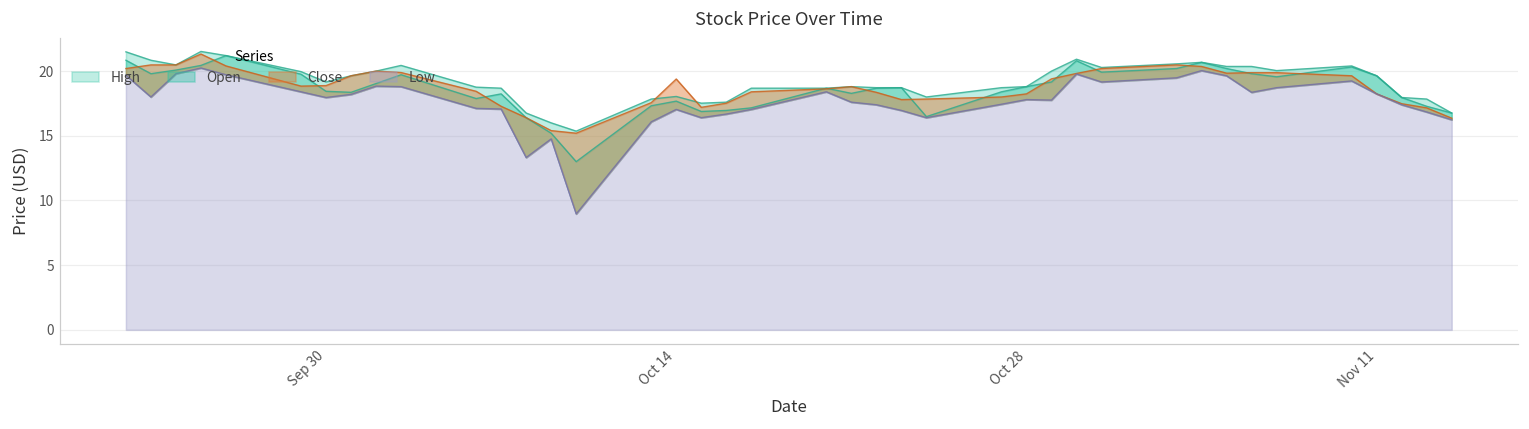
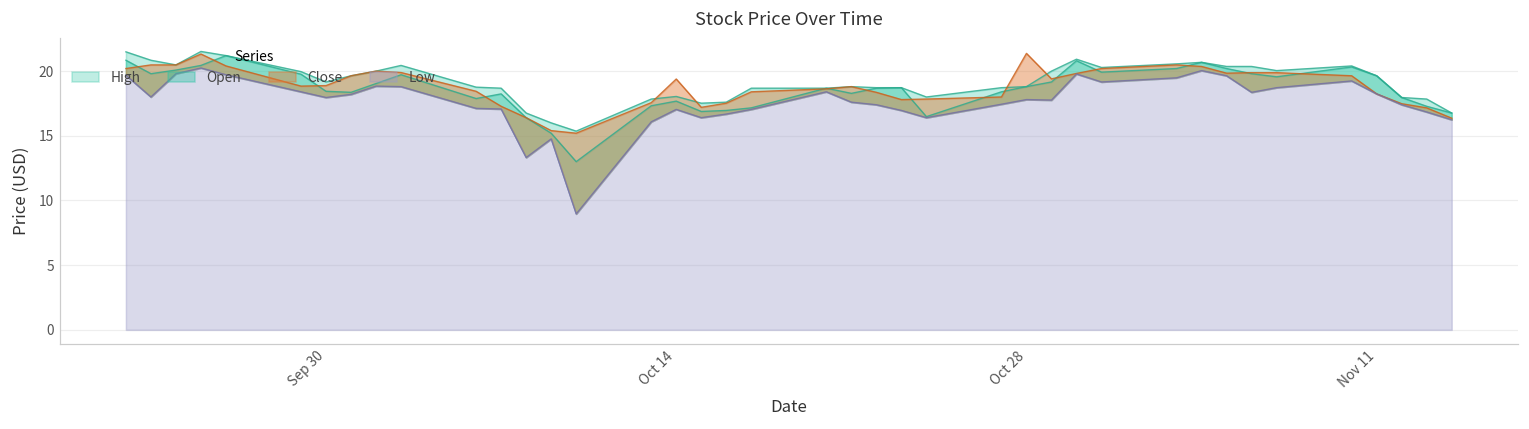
  {
    "Close": {
      "Sep 30": 18.9,
      "Oct 14": 19.4,
-     "Oct 28": 18.2
+     "Oct 28": 21.4
    }
  }
